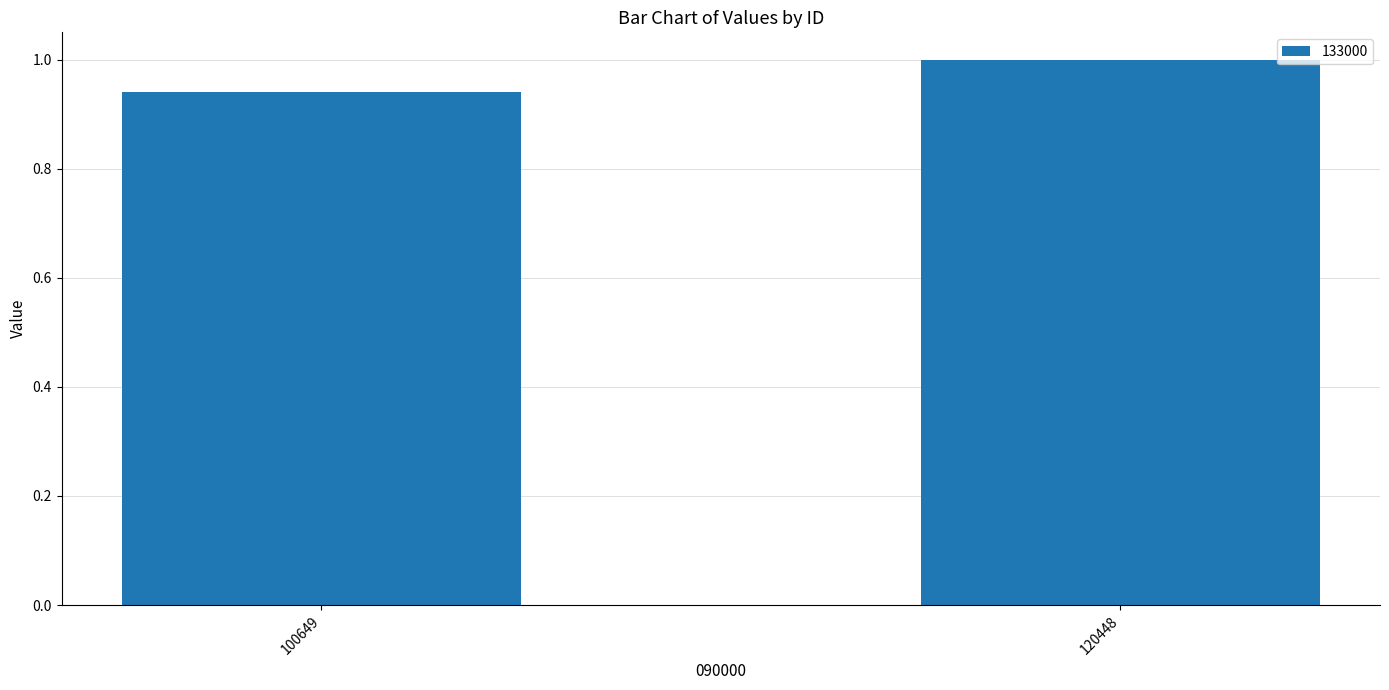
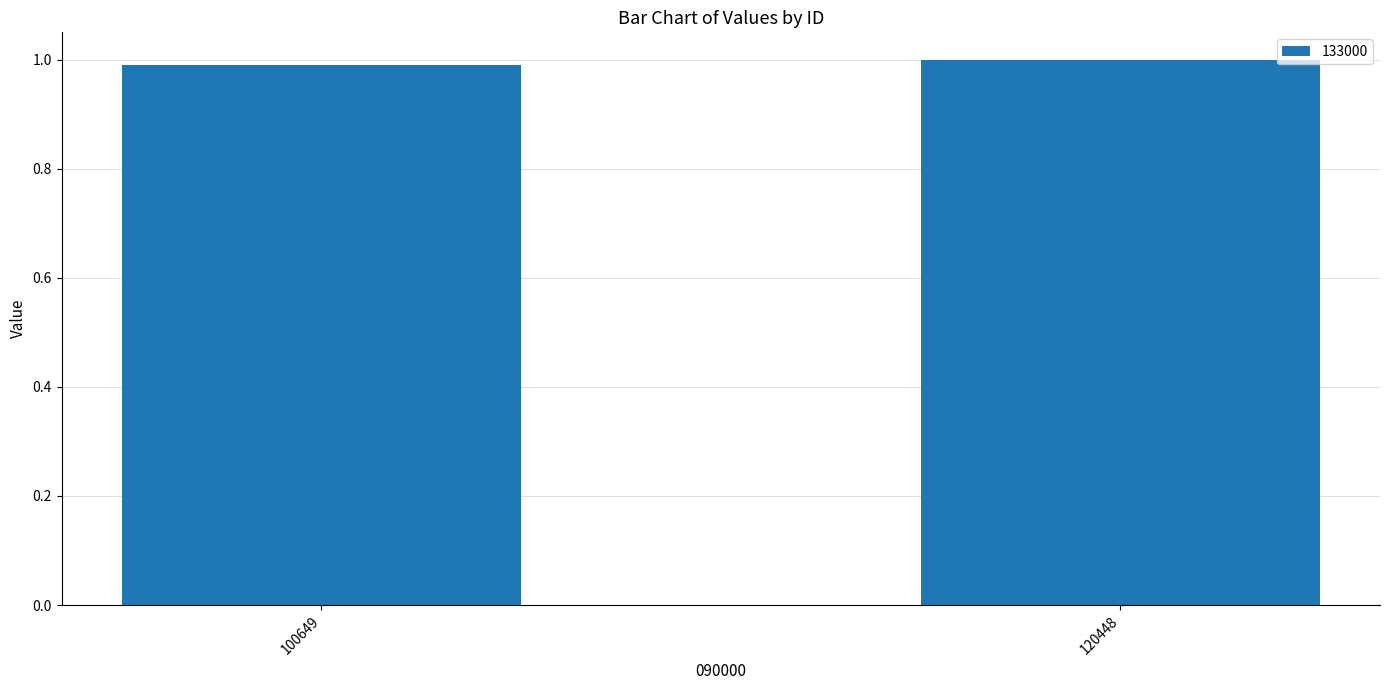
  {
-   "100649": 0.94,
+   "100649": 0.99,
    "120448": 1.00
  }
